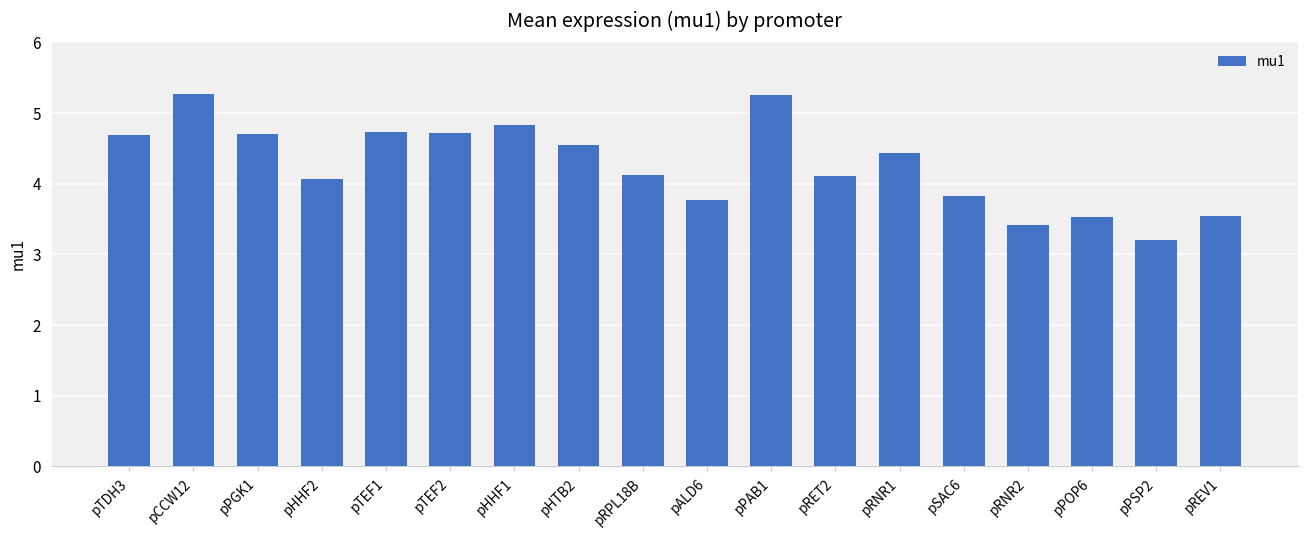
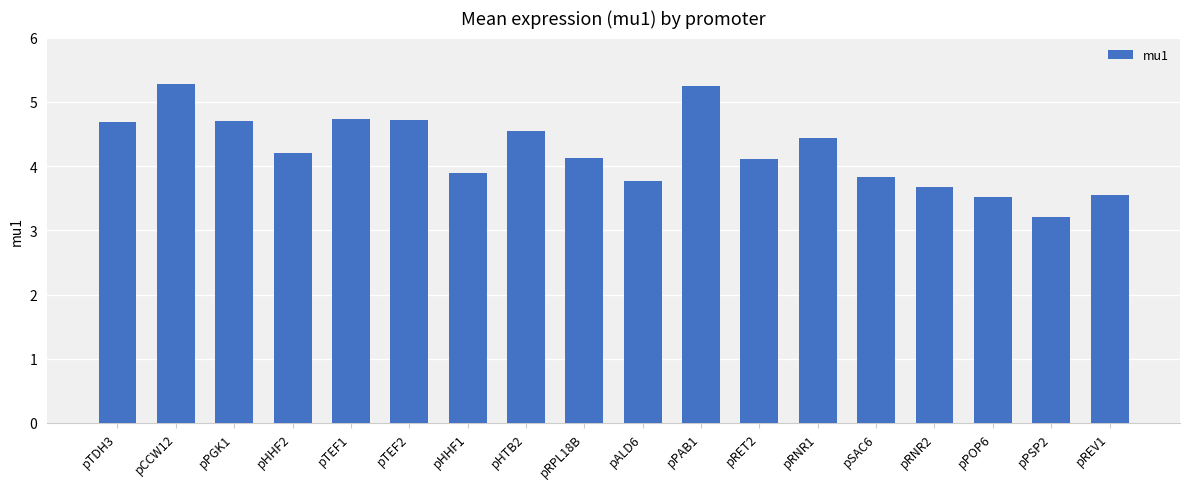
  {
    "pTDH3": 4.7,
    "pCCW12": 5.3,
    "pPGK1": 4.7,
-   "pHHF2": 4.1,
+   "pHHF2": 4.2,
    "pTEF1": 4.7,
    "pTEF2": 4.7,
-   "pHHF1": 4.8,
+   "pHHF1": 3.9,
    "pHTB2": 4.5,
    "pRPL18B": 4.1,
    "pALD6": 3.8,
    "pPAB1": 5.3,
    "pRET2": 4.1,
    "pRNR1": 4.4,
    "pSAC6": 3.8,
-   "pRNR2": 3.4,
+   "pRNR2": 3.7,
    "pPOP6": 3.5,
    "pPSP2": 3.2,
    "pREV1": 3.5
  }
